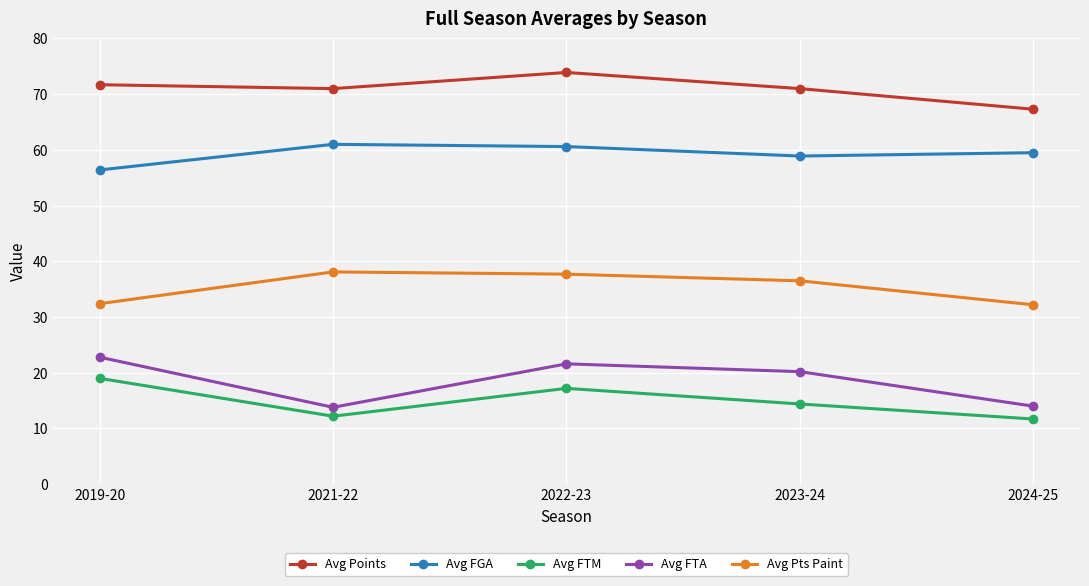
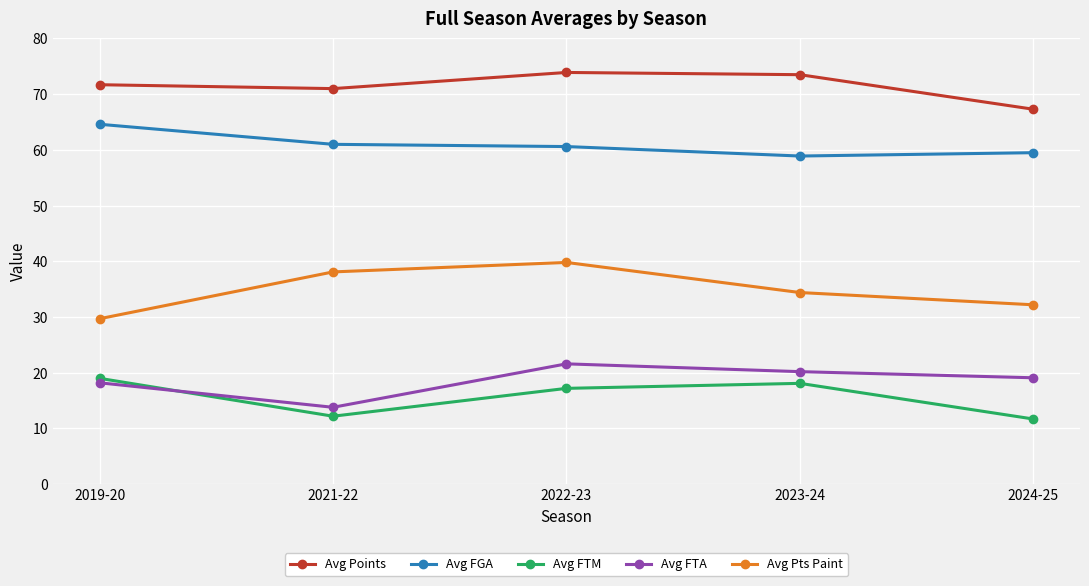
  {
    "Avg Points": {
      "2019-20": 72,
      "2021-22": 71,
      "2022-23": 74,
-     "2023-24": 71,
+     "2023-24": 74,
      "2024-25": 67
    },
    "Avg FGA": {
-     "2019-20": 56,
+     "2019-20": 65,
      "2021-22": 61,
      "2022-23": 61,
      "2023-24": 59,
      "2024-25": 60
    },
    "Avg FTM": {
      "2019-20": 19,
      "2021-22": 12,
      "2022-23": 17,
-     "2023-24": 14,
+     "2023-24": 18,
      "2024-25": 12
    },
    "Avg FTA": {
-     "2019-20": 23,
+     "2019-20": 18,
      "2021-22": 14,
      "2022-23": 22,
      "2023-24": 20,
-     "2024-25": 14
+     "2024-25": 19
    },
    "Avg Pts Paint": {
-     "2019-20": 32,
+     "2019-20": 30,
      "2021-22": 38,
-     "2022-23": 38,
-     "2023-24": 37,
+     "2022-23": 40,
+     "2023-24": 34,
      "2024-25": 32
    }
  }
